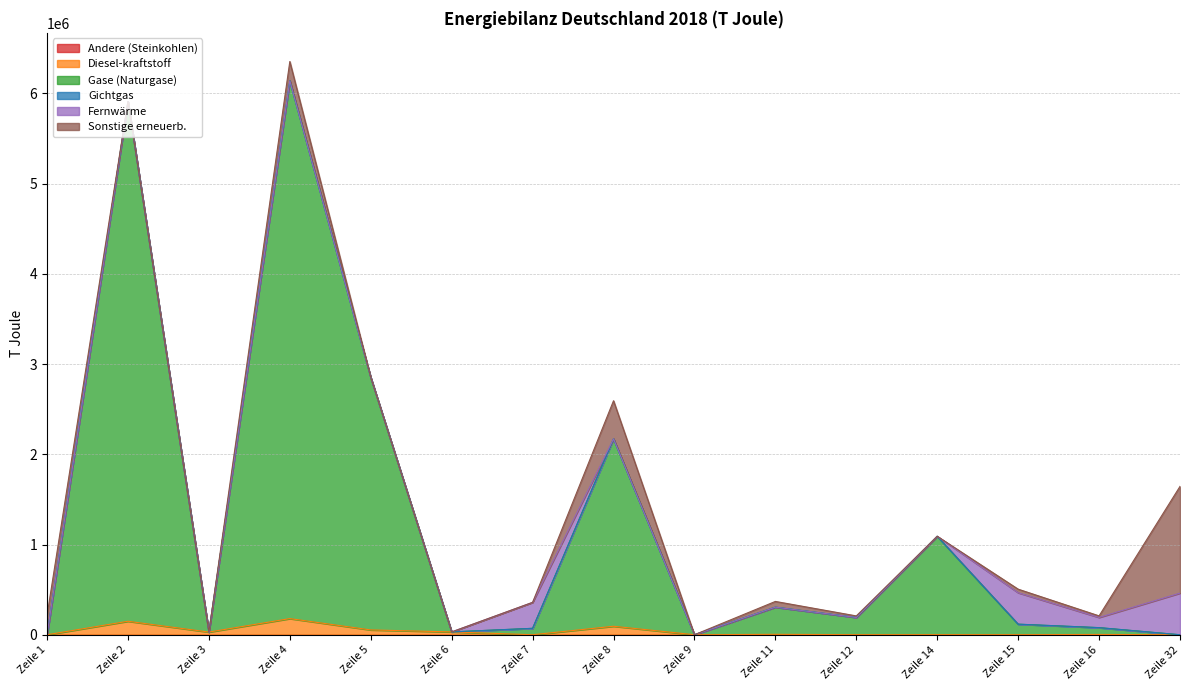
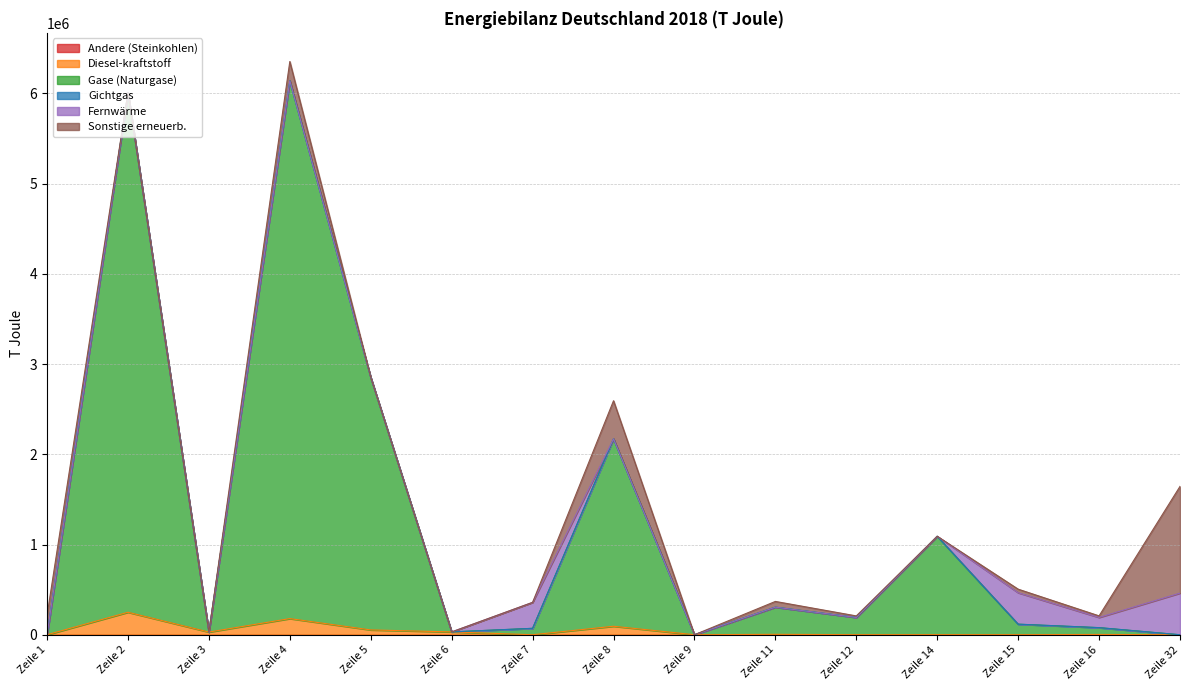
  {
    "Andere (Steinkohlen)": {
      "Zeile 2": 0,
      "Zeile 3": 0,
      "Zeile 4": 0,
      "Zeile 5": 0,
      "Zeile 6": 0,
      "Zeile 8": 0
    },
    "Diesel-kraftstoff": {
-     "Zeile 2": 100000,
+     "Zeile 2": 200000,
      "Zeile 4": 200000,
      "Zeile 5": 100000,
      "Zeile 8": 100000
    },
    "Fernwärme": {
      "Zeile 15": 300000,
      "Zeile 32": 500000
    },
    "Sonstige erneuerb.": {
      "Zeile 1": 200000,
      "Zeile 4": 200000,
      "Zeile 8": 400000,
      "Zeile 11": 100000,
      "Zeile 15": 0,
      "Zeile 32": 1200000
    }
  }
